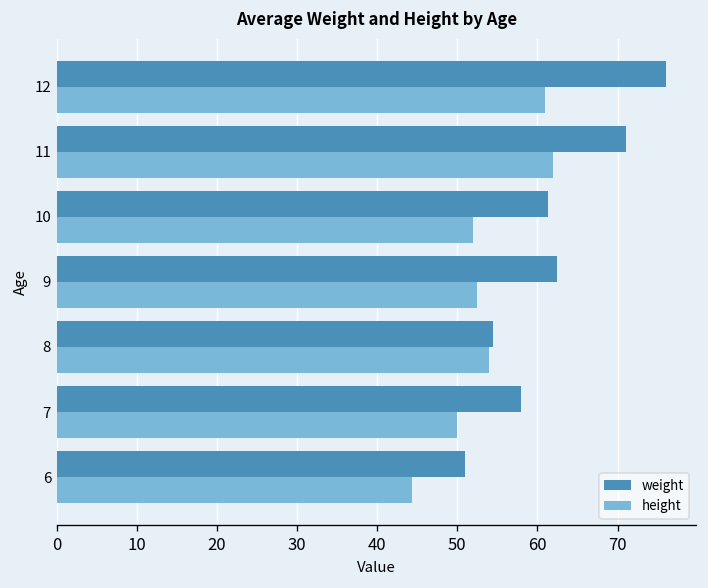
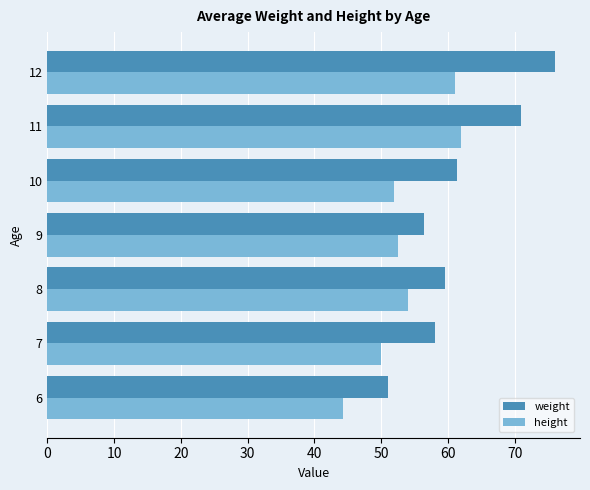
  {
    "weight": {
      "12": 76,
      "11": 71,
      "10": 61,
-     "9": 63,
-     "8": 55,
+     "9": 56,
+     "8": 60,
      "7": 58,
      "6": 51
    },
    "height": {
      "12": 61,
      "11": 62,
      "10": 52,
      "9": 53,
      "8": 54,
      "7": 50,
      "6": 44
    }
  }
